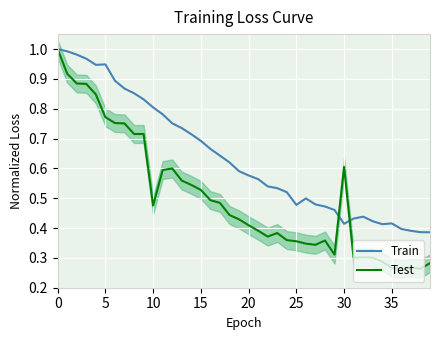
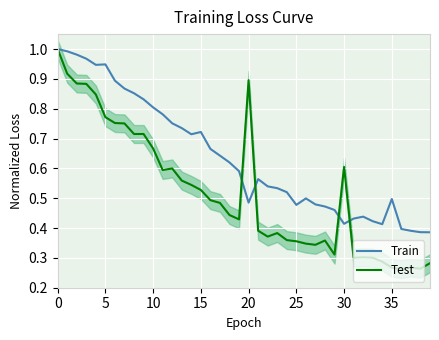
  {
    "Train": {
      "5": 0.95,
      "10": 0.80,
-     "15": 0.69,
-     "20": 0.58,
+     "15": 0.72,
+     "20": 0.49,
      "25": 0.48,
      "30": 0.41,
-     "35": 0.42
+     "35": 0.50
    },
    "Test": {
      "5": 0.77,
-     "10": 0.48,
+     "10": 0.67,
      "15": 0.53,
-     "20": 0.41,
+     "20": 0.90,
      "25": 0.36,
      "30": 0.60
    }
  }
